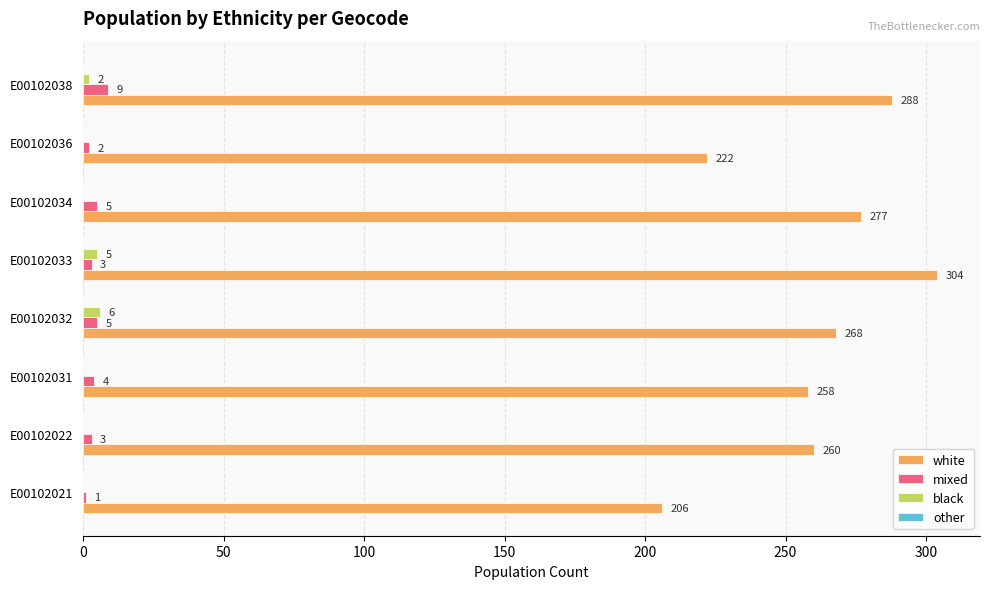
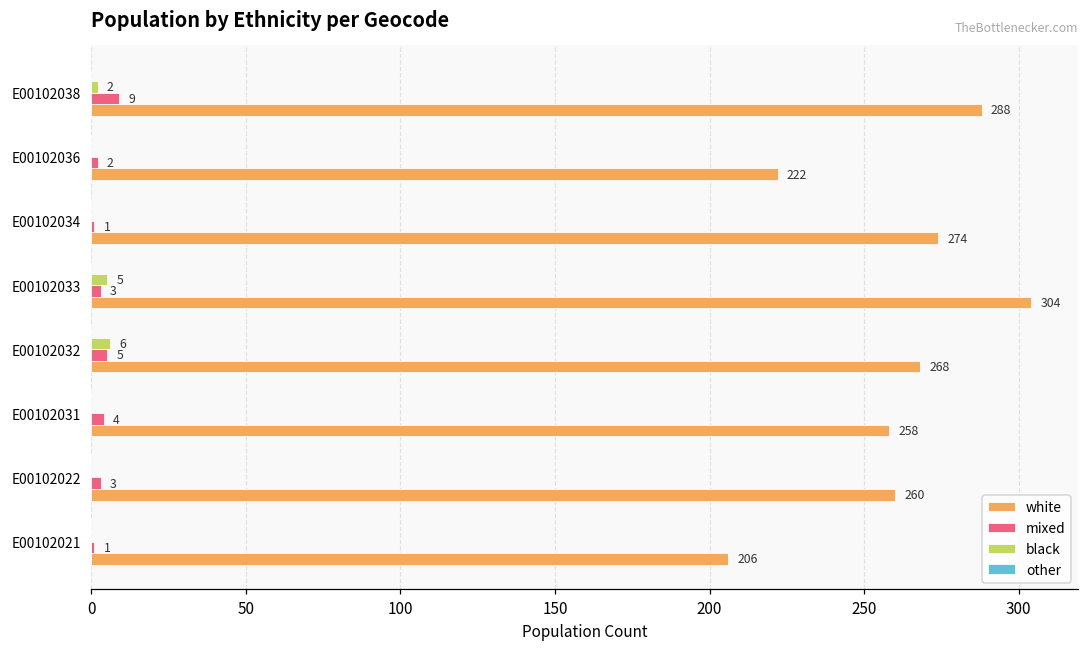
  {
    "white": {
      "E00102038": 288,
      "E00102036": 222,
-     "E00102034": 277,
+     "E00102034": 274,
      "E00102033": 304,
      "E00102032": 268,
      "E00102031": 258,
      "E00102022": 260,
      "E00102021": 206
    },
    "mixed": {
      "E00102038": 9,
      "E00102036": 2,
-     "E00102034": 5,
+     "E00102034": 1,
      "E00102033": 3,
      "E00102032": 5,
      "E00102031": 4,
      "E00102022": 3,
      "E00102021": 1
    },
    "black": {
      "E00102038": 2,
      "E00102033": 5,
      "E00102032": 6
    },
    "other": {
      "E00102038": 0,
      "E00102036": 0,
      "E00102034": 0,
      "E00102033": 0,
      "E00102032": 0,
      "E00102031": 0,
      "E00102022": 0,
      "E00102021": 0
    }
  }
